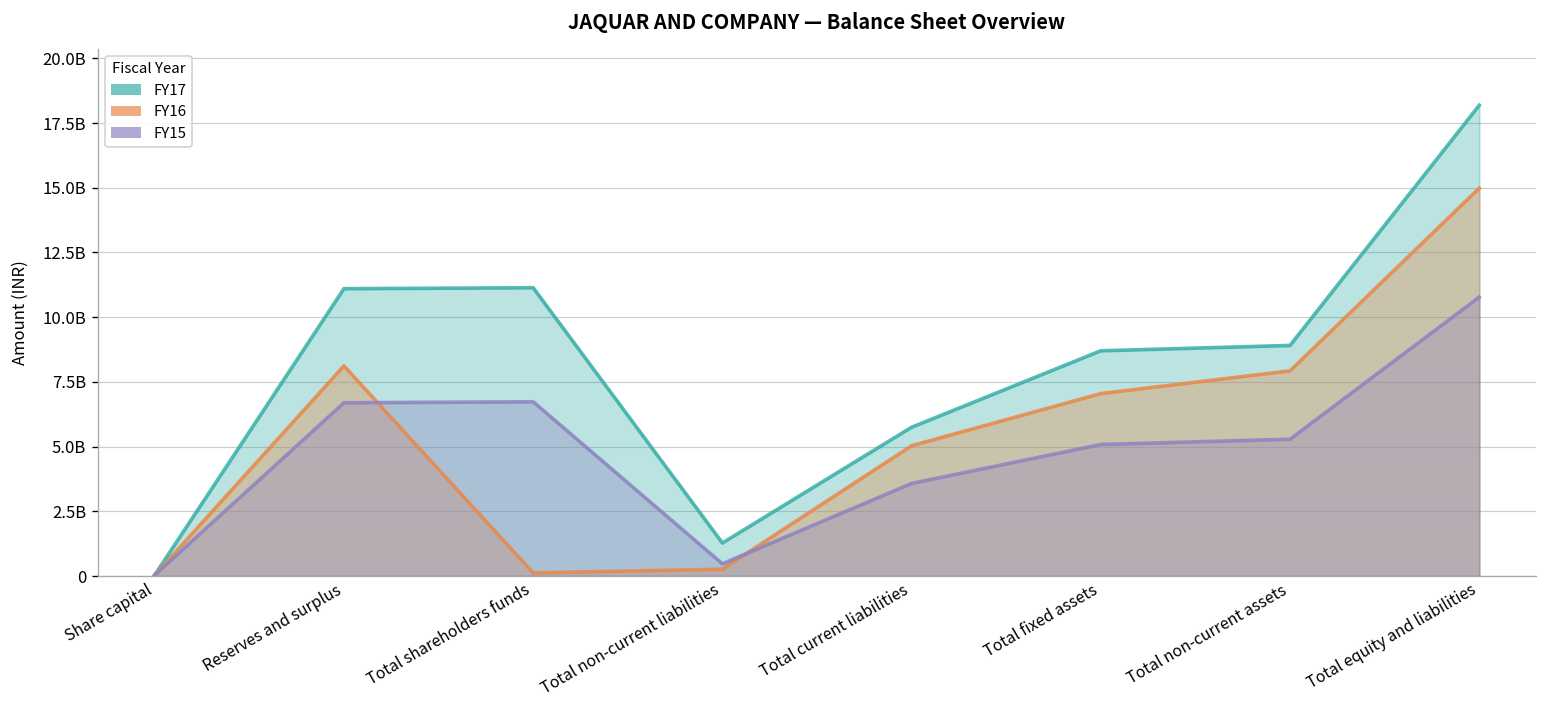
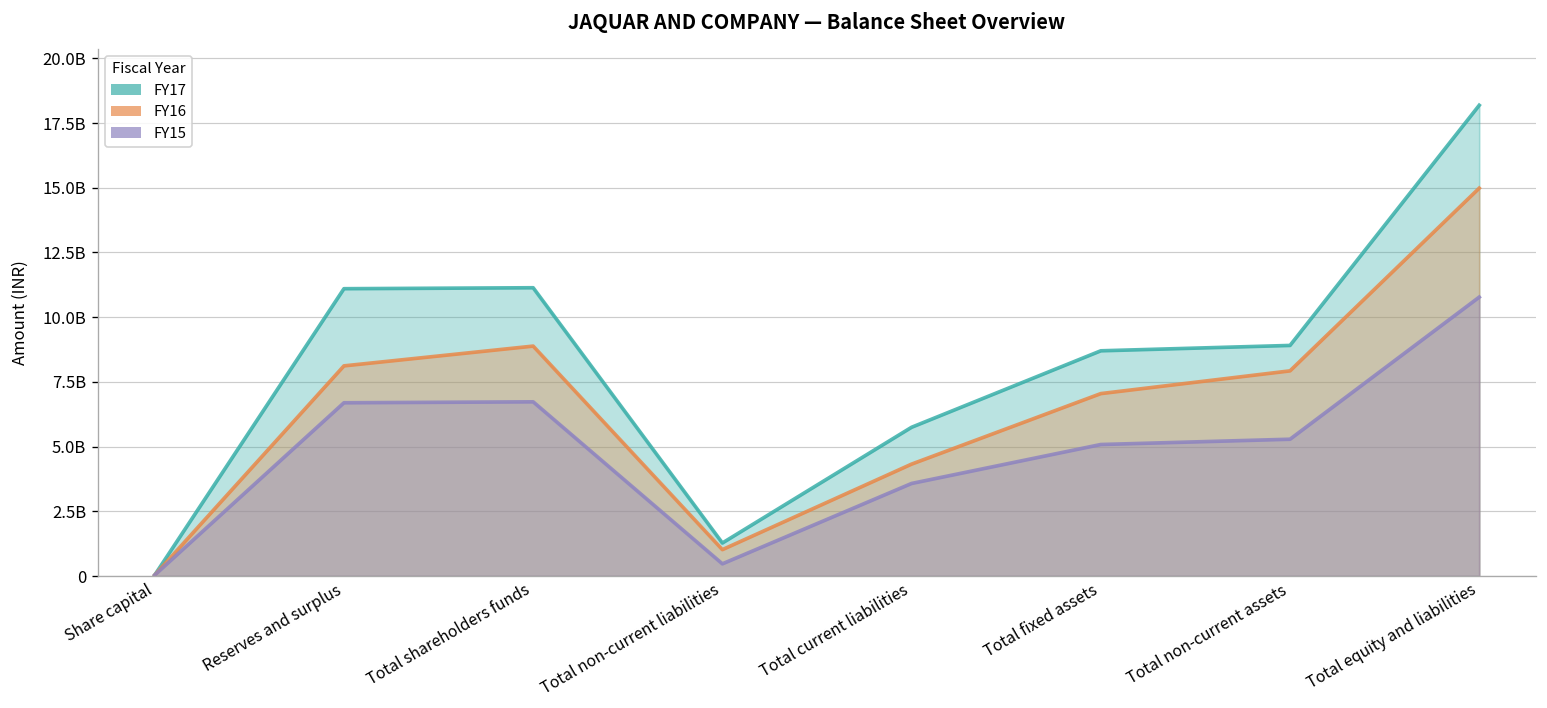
  {
    "FY16": {
      "Reserves and surplus": 8100000000,
-     "Total shareholders funds": 100000000,
-     "Total non-current liabilities": 300000000,
-     "Total current liabilities": 5000000000,
+     "Total shareholders funds": 8900000000,
+     "Total non-current liabilities": 1000000000,
+     "Total current liabilities": 4300000000,
      "Total fixed assets": 7000000000,
      "Total non-current assets": 7900000000,
      "Total equity and liabilities": 15000000000
    }
  }
